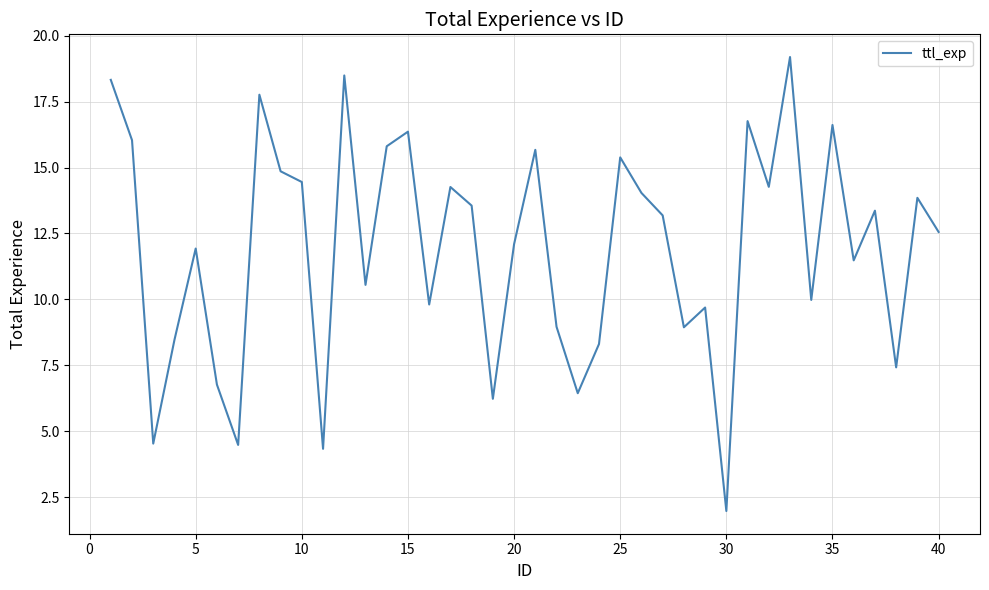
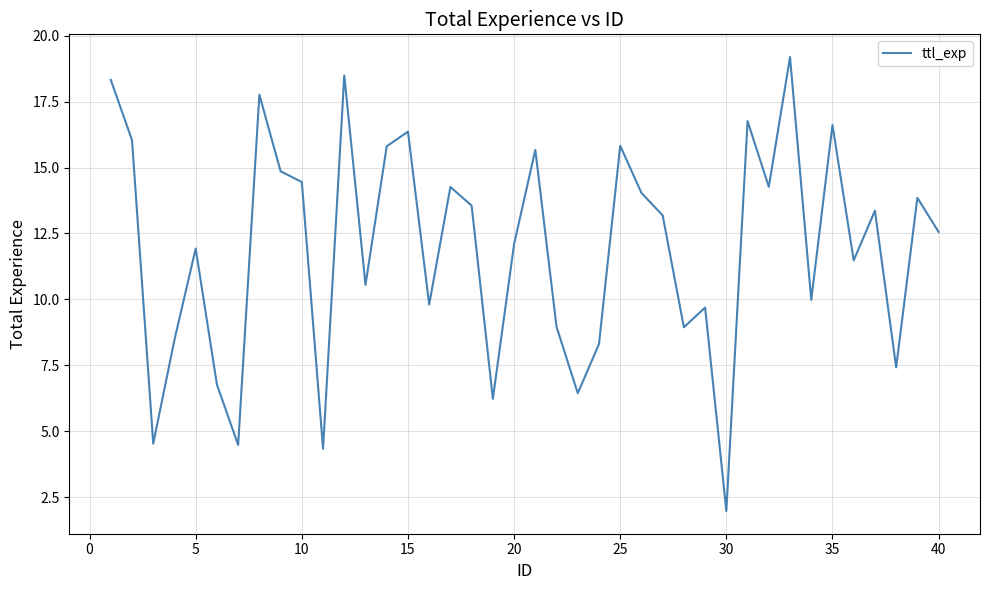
  {
    "5": 11.9,
    "10": 14.5,
    "15": 16.4,
    "20": 12.1,
-   "25": 15.4,
+   "25": 15.8,
    "30": 2.0,
    "35": 16.6,
    "40": 12.6
  }
